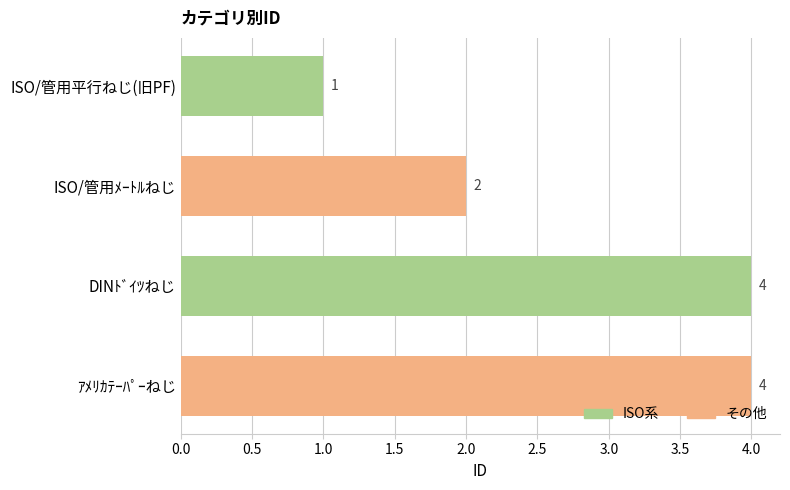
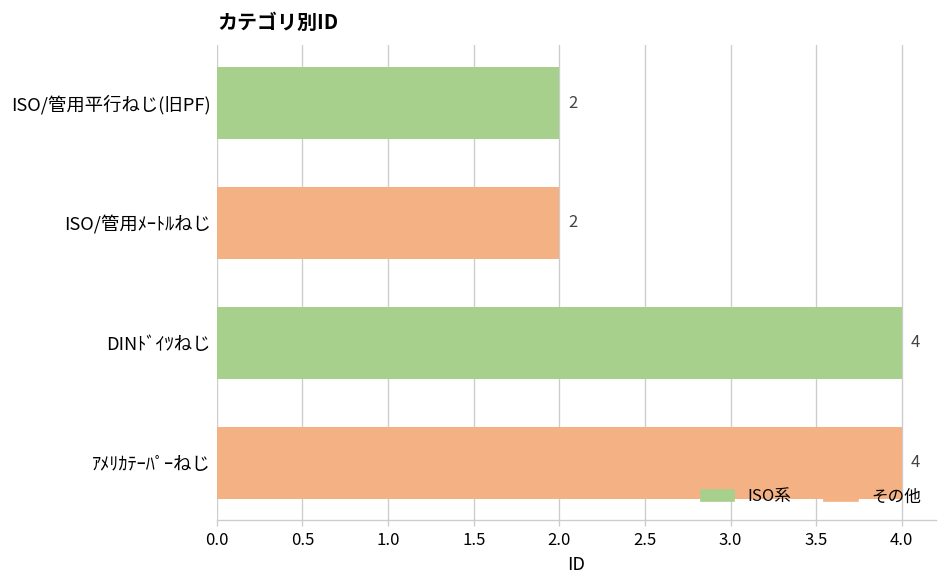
  {
-   "ISO/管用平行ねじ(旧PF)": 1,
+   "ISO/管用平行ねじ(旧PF)": 2,
    "ISO/管用ﾒｰﾄﾙねじ": 2,
    "DINﾄﾞｲﾂねじ": 4,
    "ｱﾒﾘｶﾃｰﾊﾟｰねじ": 4
  }
